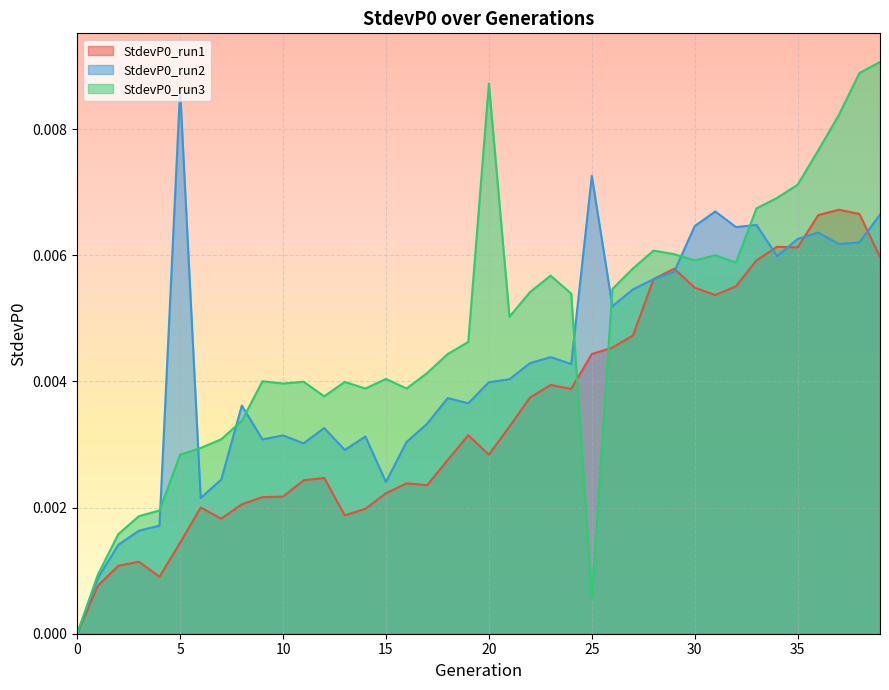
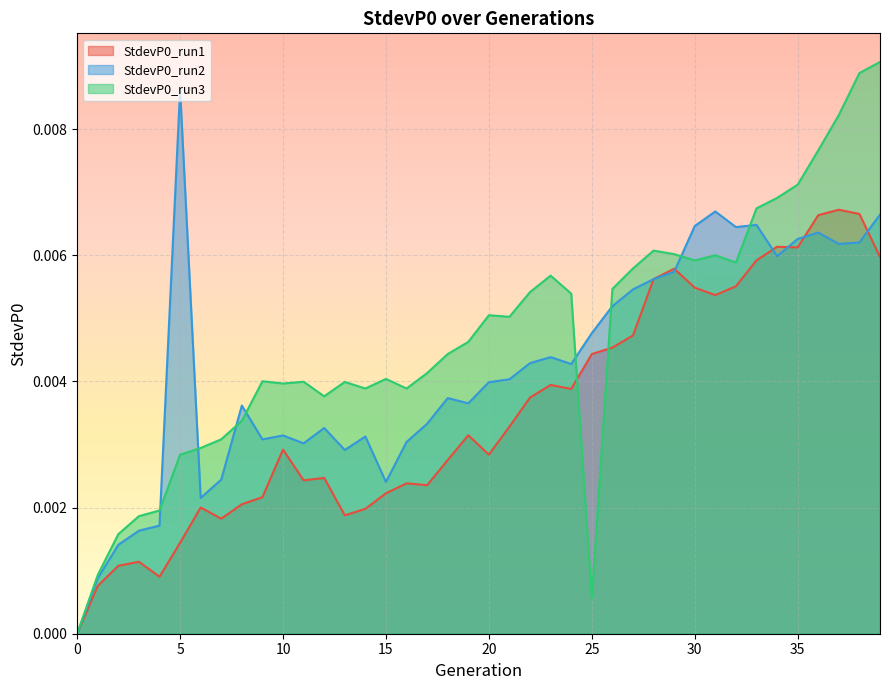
  {
    "StdevP0_run1": {
      "5": 0.0014,
-     "10": 0.0022,
+     "10": 0.0029,
      "15": 0.0022,
      "20": 0.0028,
      "25": 0.0044,
      "30": 0.0055,
      "35": 0.0061
    },
    "StdevP0_run2": {
      "10": 0.0031,
      "15": 0.0024,
      "20": 0.0040,
-     "25": 0.0073,
+     "25": 0.0048,
      "30": 0.0065,
      "35": 0.0063
    },
    "StdevP0_run3": {
      "5": 0.0028,
      "10": 0.0040,
      "15": 0.0040,
-     "20": 0.0087,
+     "20": 0.0050,
      "25": 0.0006,
      "30": 0.0059,
      "35": 0.0071
    }
  }
